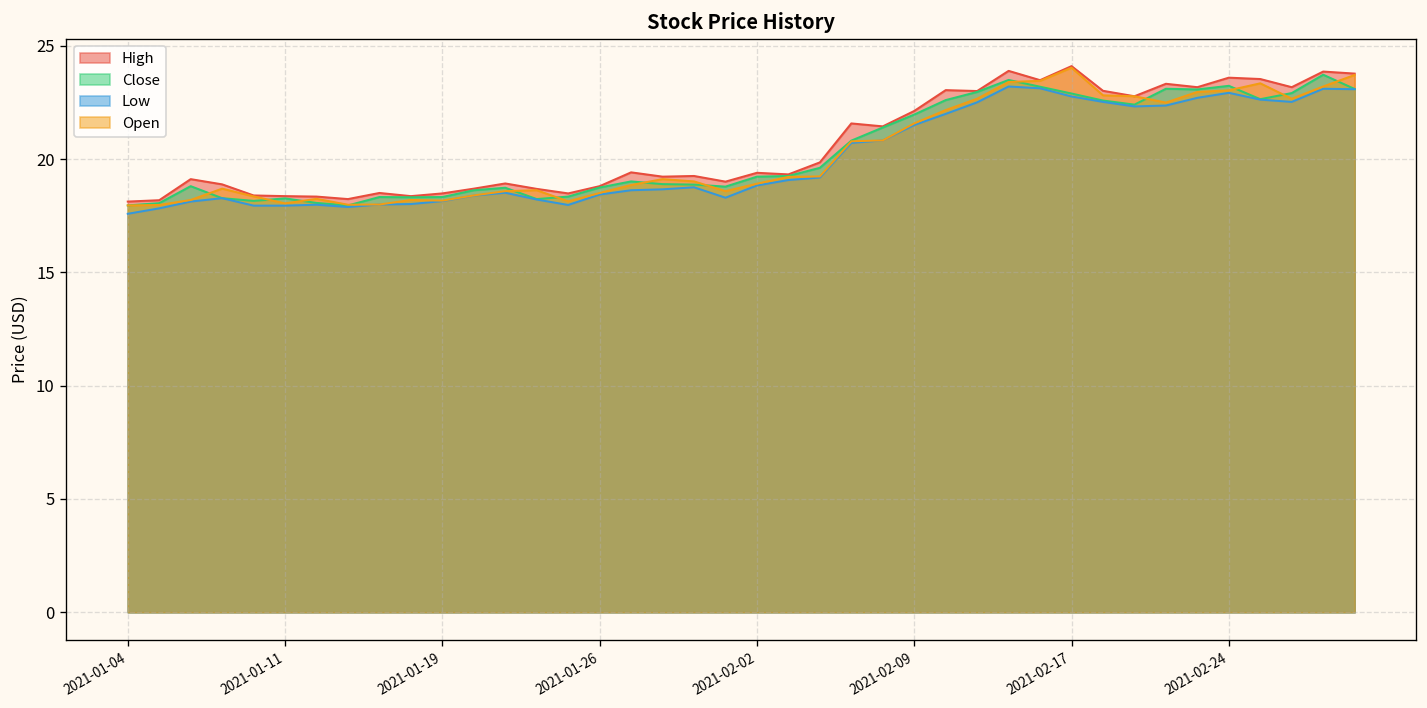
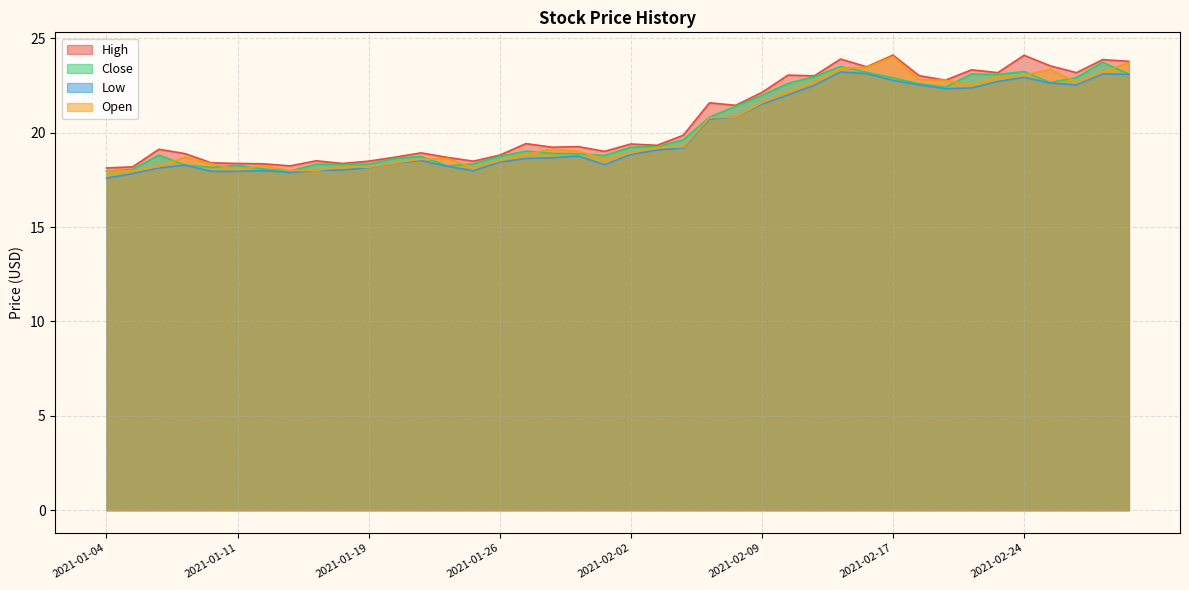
  {
    "High": {
      "2021-01-04": 18.1,
      "2021-01-19": 18.5,
      "2021-02-02": 19.4,
      "2021-02-09": 22.1,
-     "2021-02-24": 23.6
+     "2021-02-24": 24.1
    },
    "Close": {
      "2021-01-19": 18.3,
      "2021-02-02": 19.2,
      "2021-02-09": 22.0,
      "2021-02-24": 23.2
    },
    "Low": {
      "2021-01-04": 17.6
    }
  }
